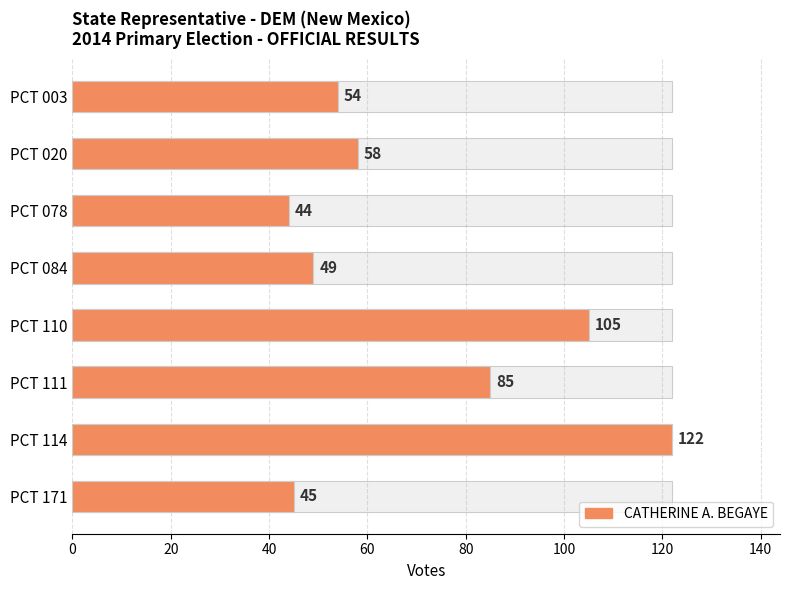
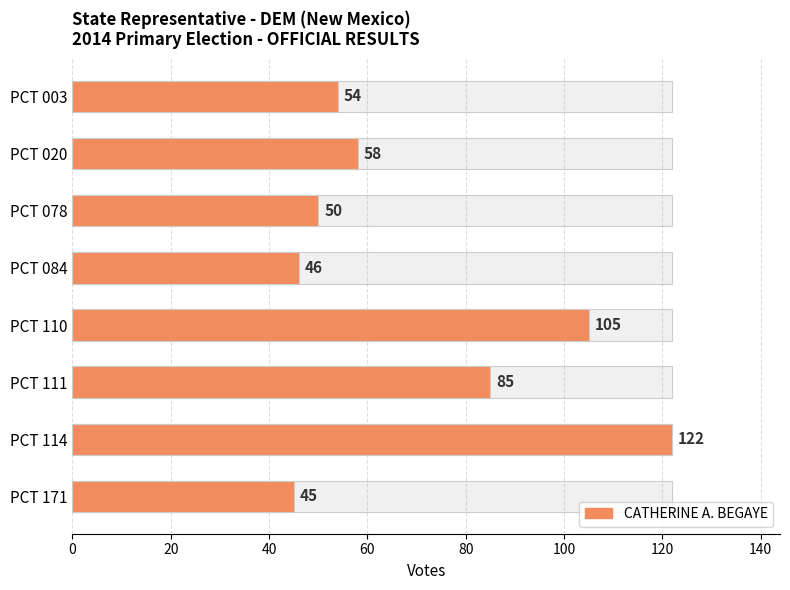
  {
    "CATHERINE A. BEGAYE": {
-     "PCT 078": 44,
-     "PCT 084": 49,
+     "PCT 078": 50,
+     "PCT 084": 46,
      "PCT 114": 122
    }
  }
